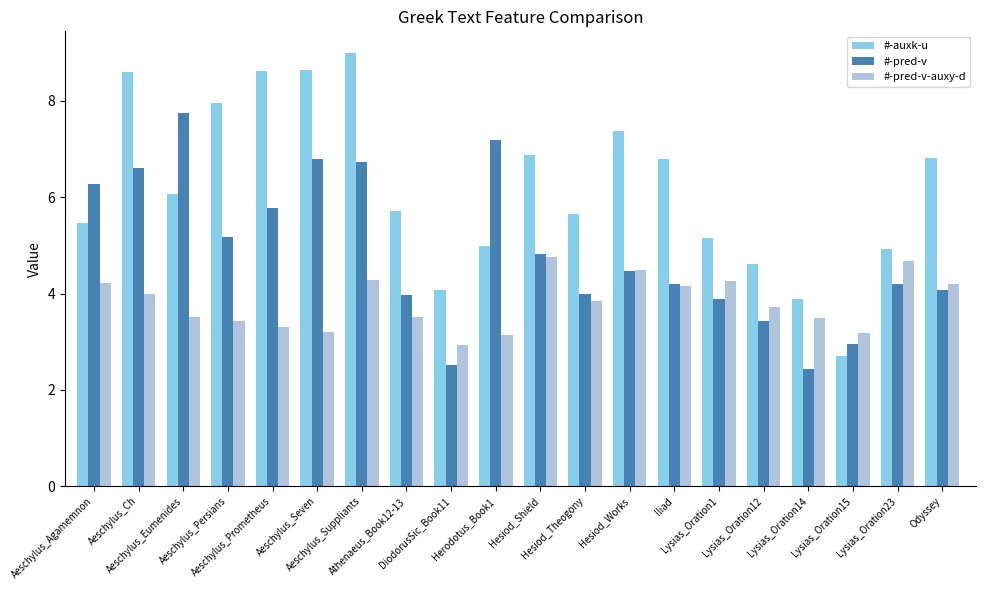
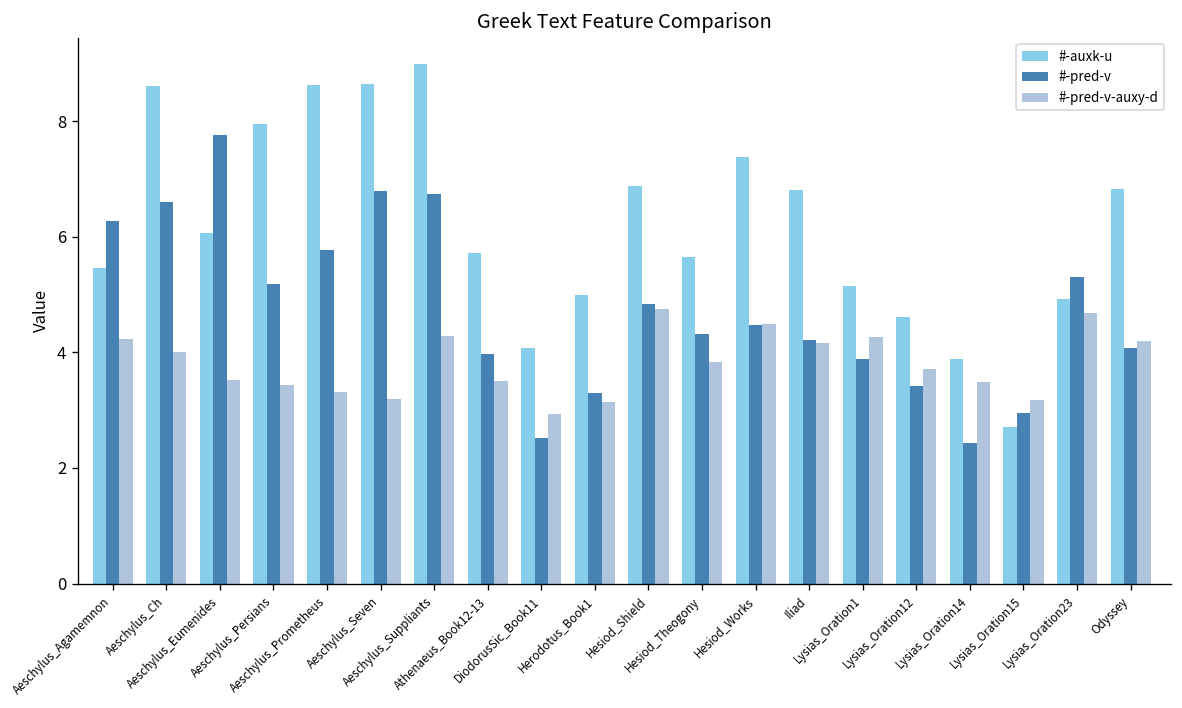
  {
    "#-pred-v": {
      "Aeschylus_Agamemnon": 6.3,
      "Aeschylus_Ch": 6.6,
      "Aeschylus_Eumenides": 7.8,
      "Aeschylus_Persians": 5.2,
      "Aeschylus_Prometheus": 5.8,
      "Aeschylus_Seven": 6.8,
      "Aeschylus_Suppliants": 6.7,
      "Athenaeus_Book12-13": 4.0,
      "DiodorusSic_Book11": 2.5,
-     "Herodotus_Book1": 7.2,
+     "Herodotus_Book1": 3.3,
      "Hesiod_Shield": 4.8,
-     "Hesiod_Theogony": 4.0,
+     "Hesiod_Theogony": 4.3,
      "Hesiod_Works": 4.5,
      "Iliad": 4.2,
      "Lysias_Oration1": 3.9,
      "Lysias_Oration12": 3.4,
      "Lysias_Oration14": 2.4,
      "Lysias_Oration15": 3.0,
-     "Lysias_Oration23": 4.2,
+     "Lysias_Oration23": 5.3,
      "Odyssey": 4.1
    }
  }
